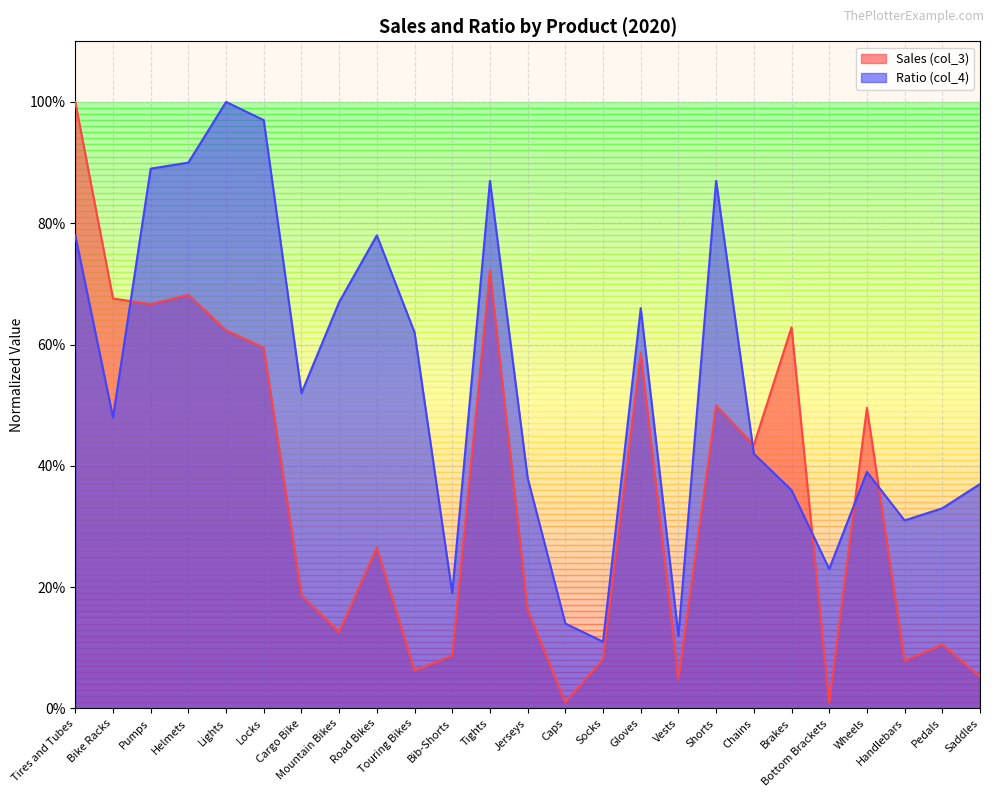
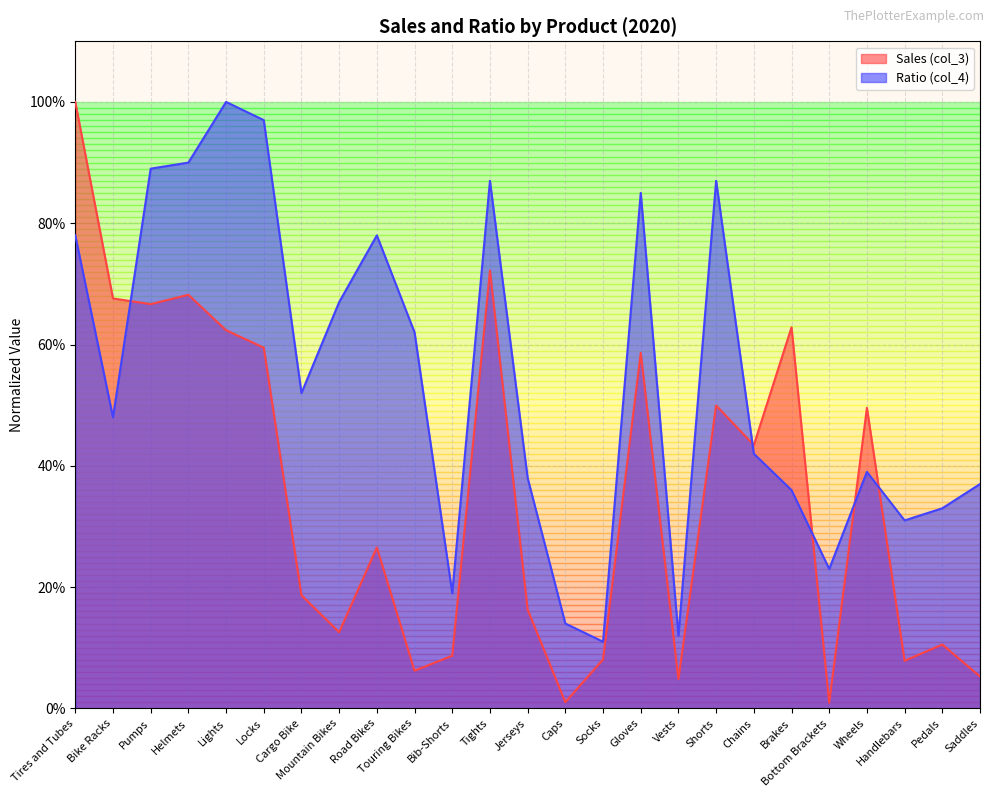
  {
    "Sales (col_3)": {
      "Tires and Tubes": "100%",
      "Bike Racks": "68%",
      "Pumps": "67%",
      "Helmets": "68%",
      "Lights": "62%",
      "Locks": "59%",
      "Cargo Bike": "19%",
      "Mountain Bikes": "13%",
      "Road Bikes": "27%",
      "Touring Bikes": "6%",
      "Bib-Shorts": "9%",
      "Tights": "72%",
      "Jerseys": "16%",
      "Caps": "1%",
      "Socks": "8%",
      "Gloves": "59%",
      "Vests": "5%",
      "Shorts": "50%",
      "Chains": "43%",
      "Brakes": "63%",
      "Bottom Brackets": "1%",
      "Wheels": "50%",
      "Handlebars": "8%",
      "Pedals": "11%",
      "Saddles": "5%"
    },
    "Ratio (col_4)": {
      "Tires and Tubes": "78%",
      "Bike Racks": "48%",
      "Pumps": "89%",
      "Helmets": "90%",
      "Lights": "100%",
      "Locks": "97%",
      "Cargo Bike": "52%",
      "Mountain Bikes": "67%",
      "Road Bikes": "78%",
      "Touring Bikes": "62%",
      "Bib-Shorts": "19%",
      "Tights": "87%",
      "Jerseys": "38%",
      "Caps": "14%",
      "Socks": "11%",
-     "Gloves": "66%",
+     "Gloves": "85%",
      "Vests": "12%",
      "Shorts": "87%",
      "Chains": "42%",
      "Brakes": "36%",
      "Bottom Brackets": "23%",
      "Wheels": "39%",
      "Handlebars": "31%",
      "Pedals": "33%",
      "Saddles": "37%"
    }
  }
